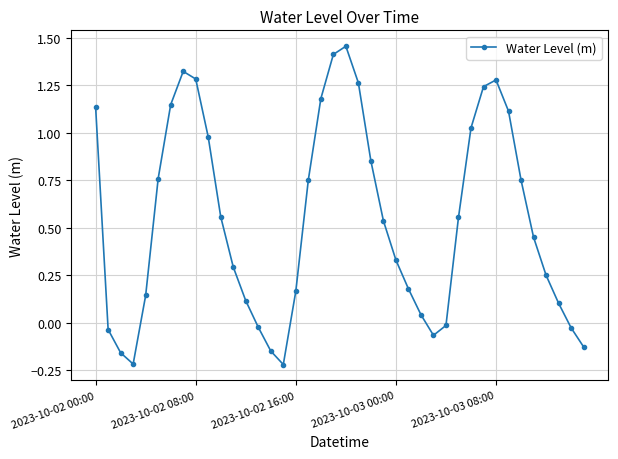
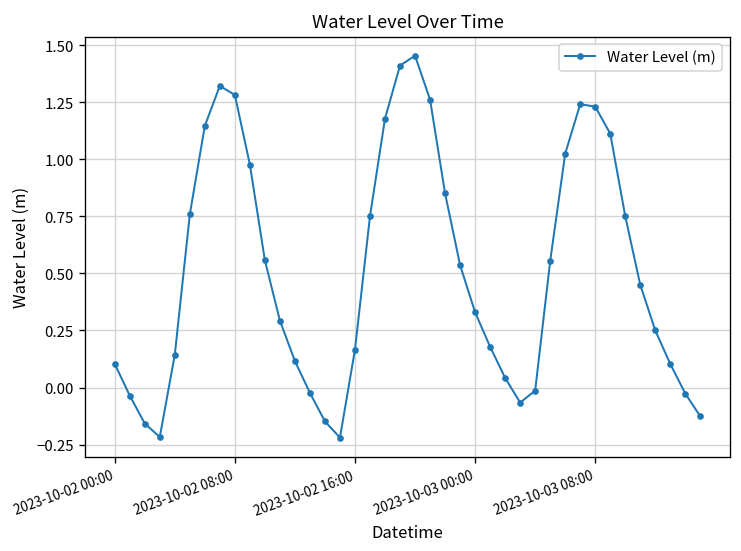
  {
-   "2023-10-02 00:00": 1.13,
+   "2023-10-02 00:00": 0.10,
    "2023-10-02 08:00": 1.28,
    "2023-10-02 16:00": 0.17,
    "2023-10-03 00:00": 0.33,
-   "2023-10-03 08:00": 1.28
+   "2023-10-03 08:00": 1.23
  }
